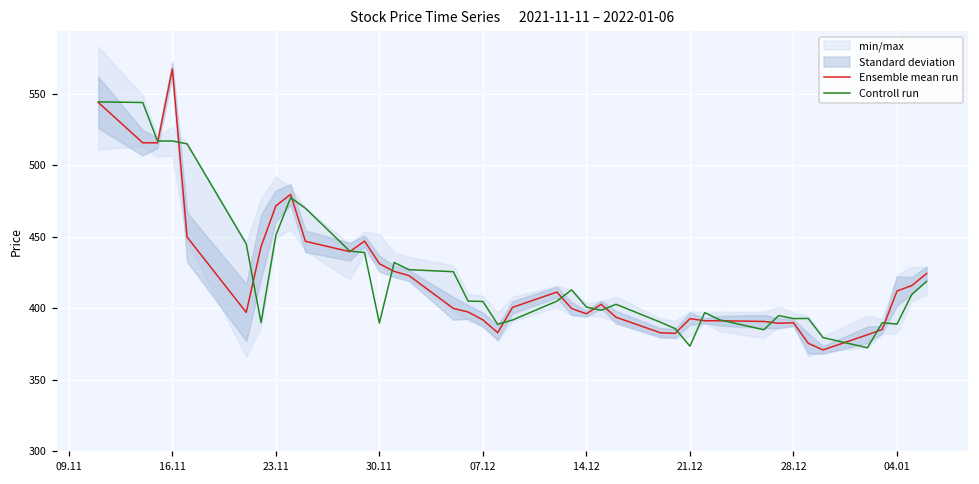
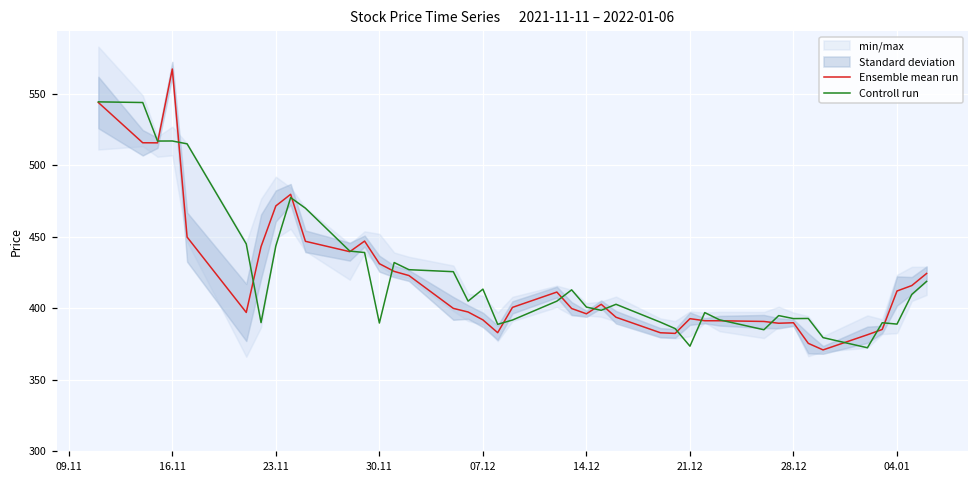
  {
    "Ensemble mean run": {
      "16.11": 567,
      "23.11": 472,
      "30.11": 431,
      "07.12": 392,
      "14.12": 396,
      "21.12": 393,
      "28.12": 390,
      "04.01": 412
    },
    "Controll run": {
      "16.11": 517,
-     "23.11": 451,
+     "23.11": 444,
      "30.11": 390,
-     "07.12": 405,
+     "07.12": 413,
      "14.12": 401,
      "21.12": 374,
      "04.01": 389
    }
  }
